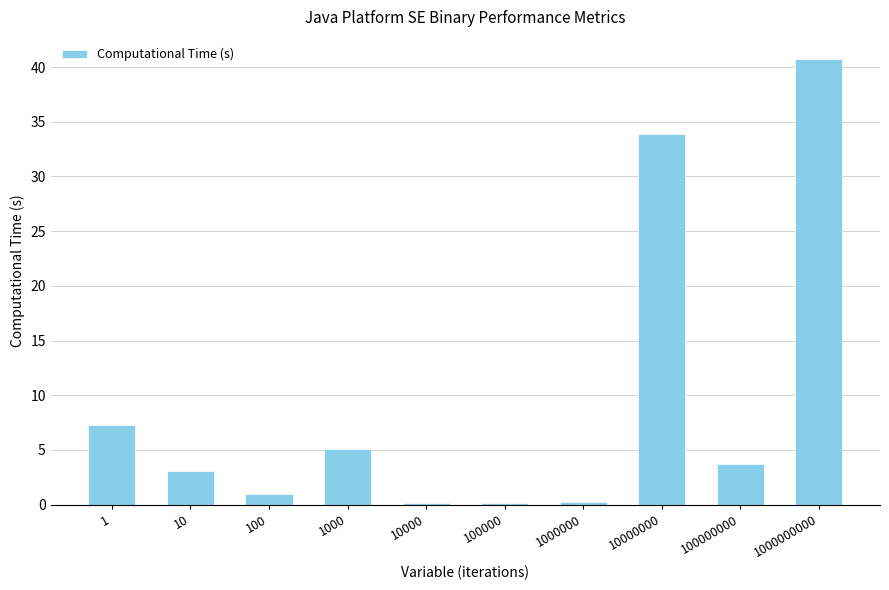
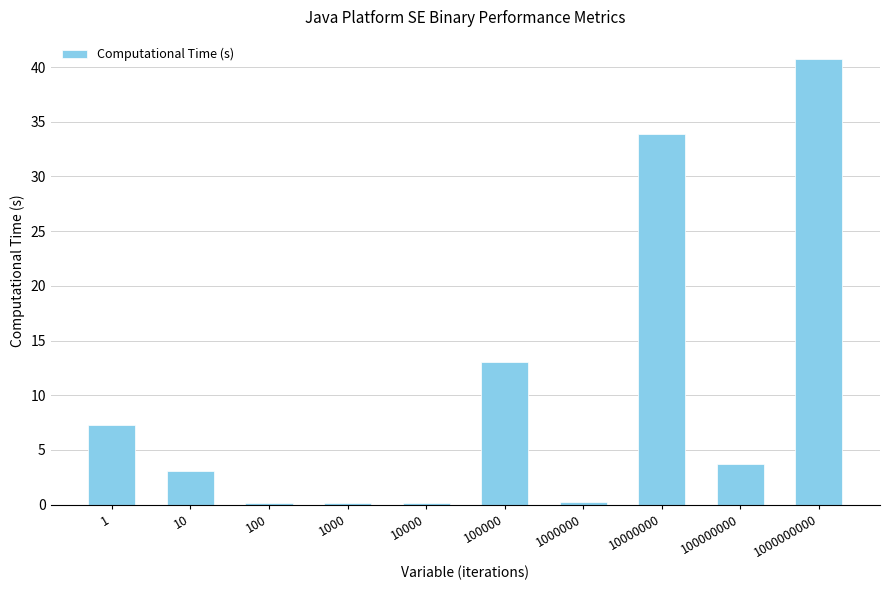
  {
    "1": 7.3,
    "10": 3.1,
-   "100": 1.0,
-   "1000": 5.1,
-   "100000": 0.1,
+   "100": 0.1,
+   "1000": 0.1,
+   "100000": 13.1,
    "10000000": 33.9,
    "100000000": 3.7,
    "1000000000": 40.7
  }
